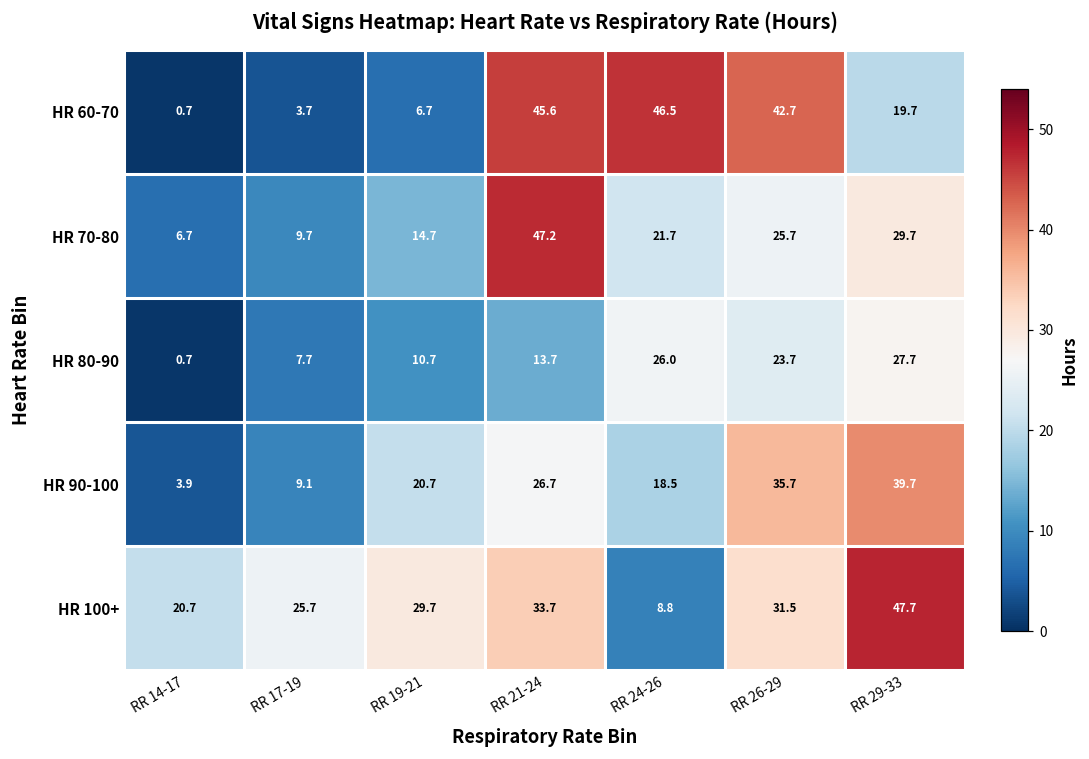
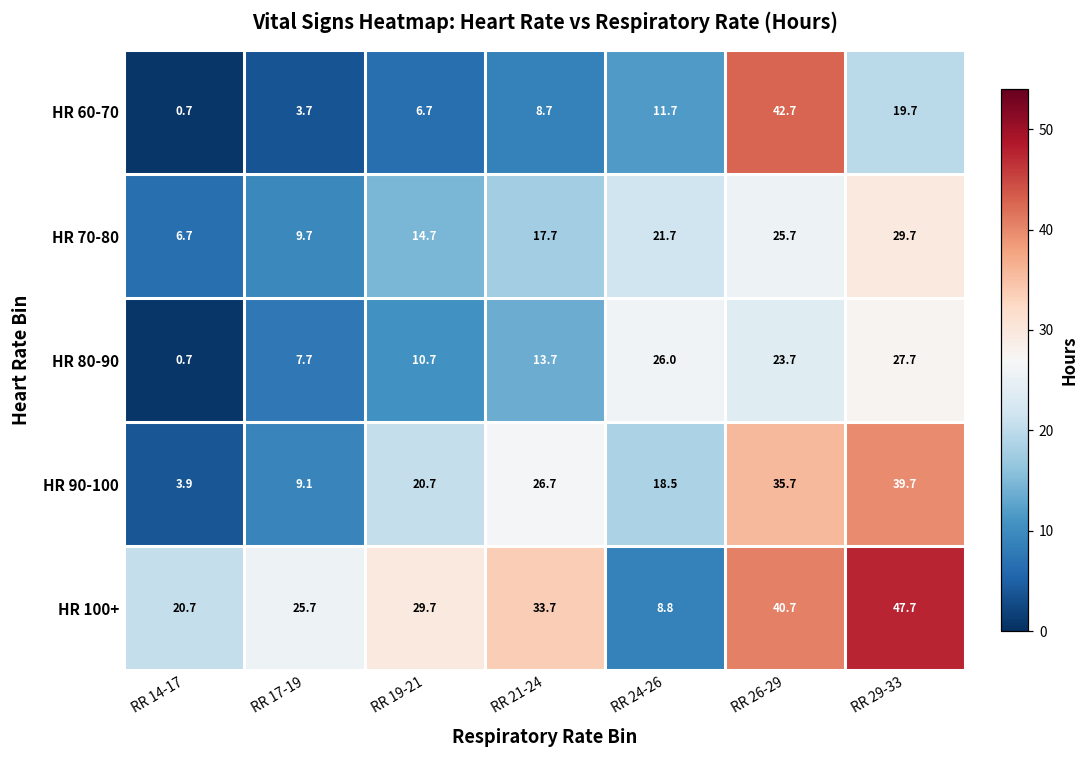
  {
    "HR 60-70": {
      "RR 14-17": 0.7,
      "RR 17-19": 3.7,
      "RR 19-21": 6.7,
-     "RR 21-24": 45.6,
-     "RR 24-26": 46.5,
+     "RR 21-24": 8.7,
+     "RR 24-26": 11.7,
      "RR 26-29": 42.7,
      "RR 29-33": 19.7
    },
    "HR 70-80": {
      "RR 14-17": 6.7,
      "RR 17-19": 9.7,
      "RR 19-21": 14.7,
-     "RR 21-24": 47.2,
+     "RR 21-24": 17.7,
      "RR 24-26": 21.7,
      "RR 26-29": 25.7,
      "RR 29-33": 29.7
    },
    "HR 80-90": {
      "RR 14-17": 0.7,
      "RR 17-19": 7.7,
      "RR 19-21": 10.7,
      "RR 21-24": 13.7,
      "RR 24-26": 26.0,
      "RR 26-29": 23.7,
      "RR 29-33": 27.7
    },
    "HR 90-100": {
      "RR 14-17": 3.9,
      "RR 17-19": 9.1,
      "RR 19-21": 20.7,
      "RR 21-24": 26.7,
      "RR 24-26": 18.5,
      "RR 26-29": 35.7,
      "RR 29-33": 39.7
    },
    "HR 100+": {
      "RR 14-17": 20.7,
      "RR 17-19": 25.7,
      "RR 19-21": 29.7,
      "RR 21-24": 33.7,
      "RR 24-26": 8.8,
-     "RR 26-29": 31.5,
+     "RR 26-29": 40.7,
      "RR 29-33": 47.7
    }
  }
